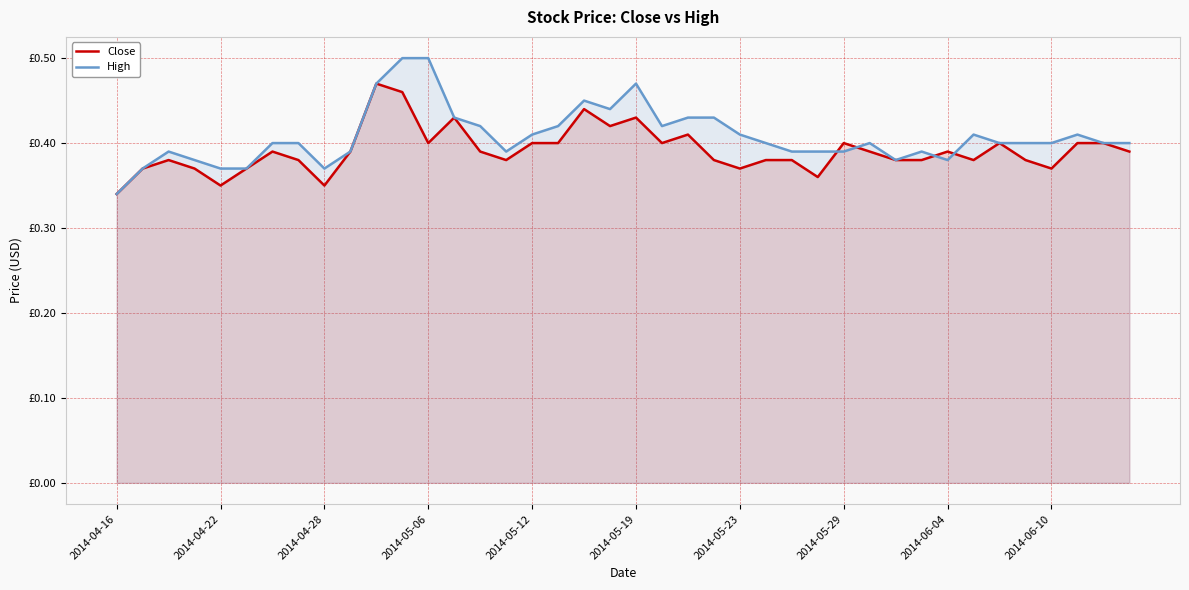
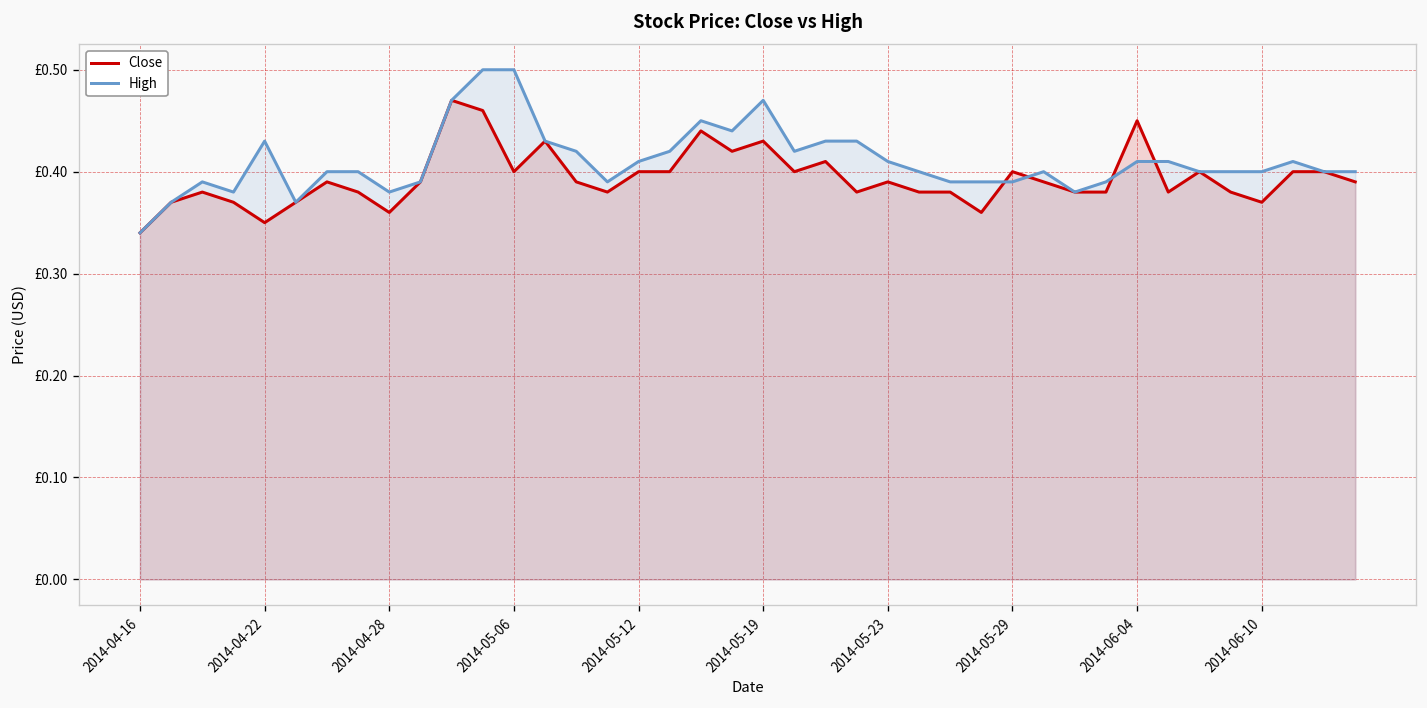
  {
    "Close": {
      "2014-04-22": "£0.35",
-     "2014-04-28": "£0.35",
+     "2014-04-28": "£0.36",
      "2014-05-06": "£0.40",
      "2014-05-12": "£0.40",
      "2014-05-19": "£0.43",
-     "2014-05-23": "£0.37",
+     "2014-05-23": "£0.39",
      "2014-05-29": "£0.40",
-     "2014-06-04": "£0.39",
+     "2014-06-04": "£0.45",
      "2014-06-10": "£0.37"
    },
    "High": {
-     "2014-04-22": "£0.37",
-     "2014-04-28": "£0.37",
+     "2014-04-22": "£0.43",
+     "2014-04-28": "£0.38",
      "2014-05-06": "£0.50",
      "2014-05-12": "£0.41",
      "2014-05-19": "£0.47",
      "2014-05-23": "£0.41",
      "2014-05-29": "£0.39",
-     "2014-06-04": "£0.38",
+     "2014-06-04": "£0.41",
      "2014-06-10": "£0.40"
    }
  }
